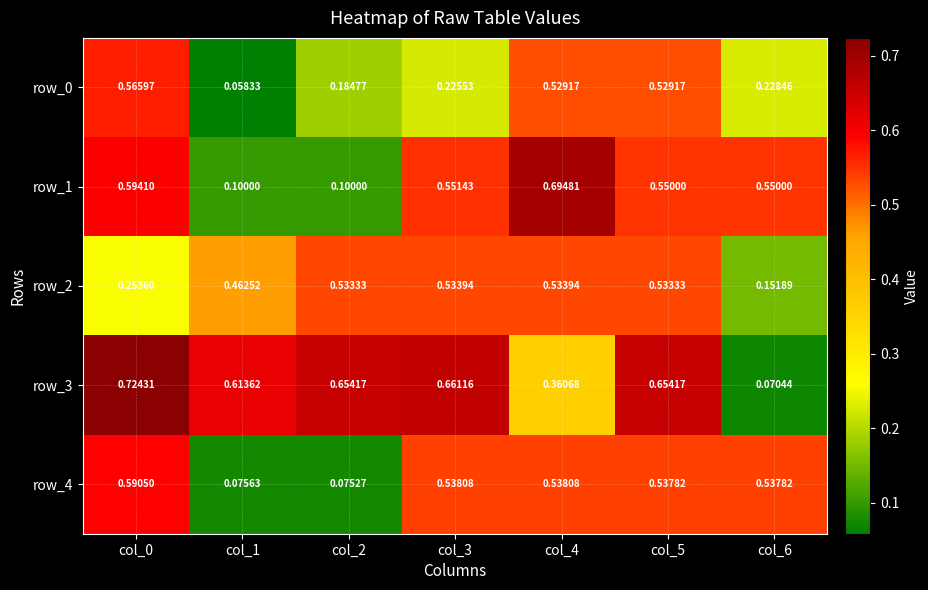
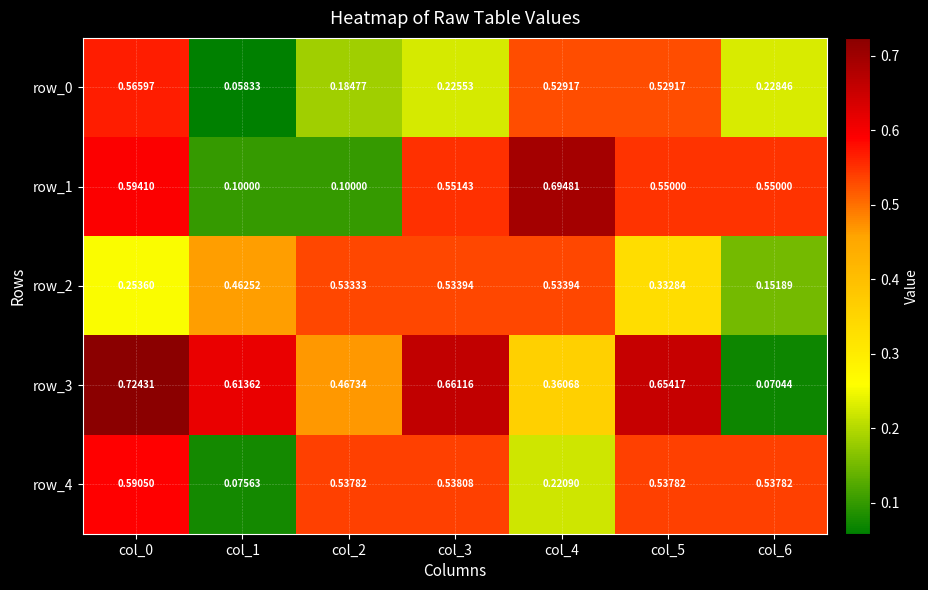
  {
    "row_0": {
      "col_0": 0.56597,
      "col_1": 0.05833,
      "col_2": 0.18477,
      "col_3": 0.22553,
      "col_4": 0.52917,
      "col_5": 0.52917,
      "col_6": 0.22846
    },
    "row_1": {
      "col_0": 0.59410,
      "col_1": 0.10000,
      "col_2": 0.10000,
      "col_3": 0.55143,
      "col_4": 0.69481,
      "col_5": 0.55000,
      "col_6": 0.55000
    },
    "row_2": {
      "col_0": 0.25360,
      "col_1": 0.46252,
      "col_2": 0.53333,
      "col_3": 0.53394,
      "col_4": 0.53394,
-     "col_5": 0.53333,
+     "col_5": 0.33284,
      "col_6": 0.15189
    },
    "row_3": {
      "col_0": 0.72431,
      "col_1": 0.61362,
-     "col_2": 0.65417,
+     "col_2": 0.46734,
      "col_3": 0.66116,
      "col_4": 0.36068,
      "col_5": 0.65417,
      "col_6": 0.07044
    },
    "row_4": {
      "col_0": 0.59050,
      "col_1": 0.07563,
-     "col_2": 0.07527,
+     "col_2": 0.53782,
      "col_3": 0.53808,
-     "col_4": 0.53808,
+     "col_4": 0.22090,
      "col_5": 0.53782,
      "col_6": 0.53782
    }
  }
